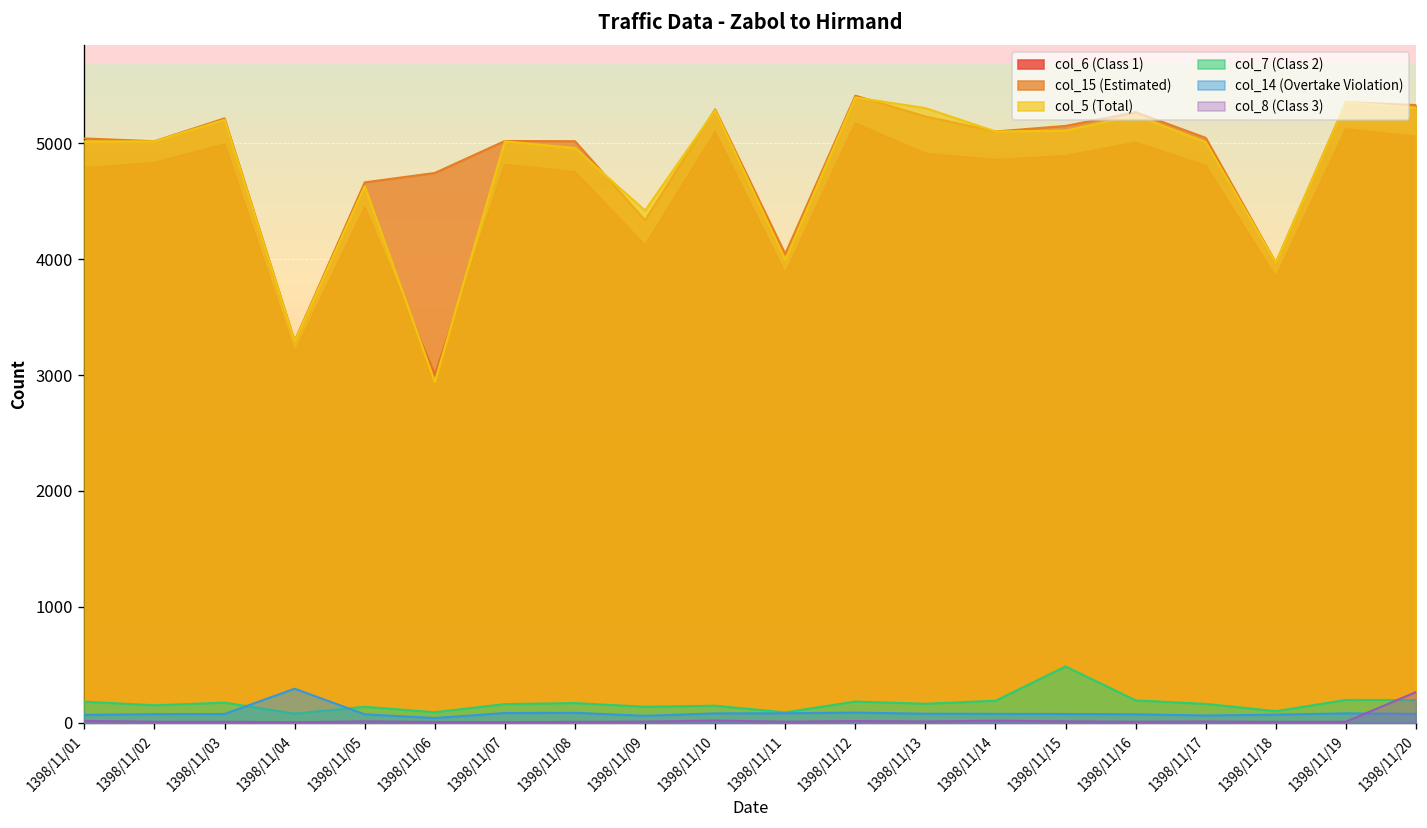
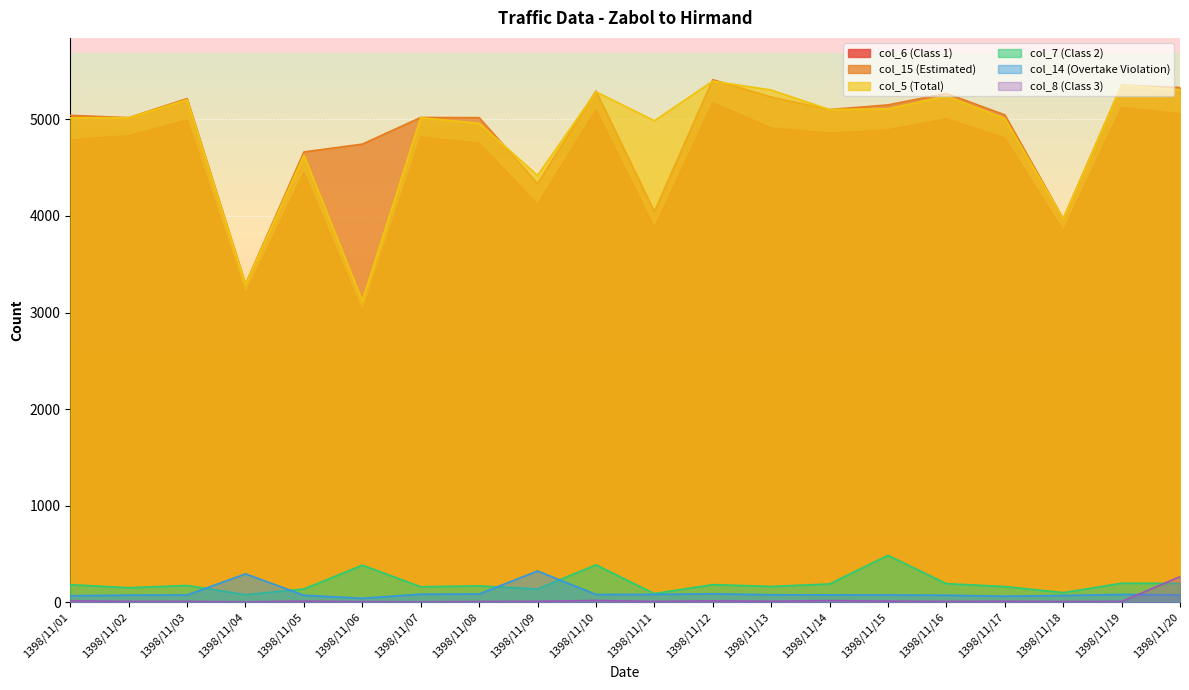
  {
    "col_5 (Total)": {
      "1398/11/05": 4600,
-     "1398/11/06": 2900,
+     "1398/11/06": 3100,
      "1398/11/08": 5000,
      "1398/11/09": 4400,
-     "1398/11/11": 4000,
+     "1398/11/11": 5000,
      "1398/11/13": 5300,
      "1398/11/15": 5100,
      "1398/11/17": 5000
    },
    "col_7 (Class 2)": {
      "1398/11/01": 200,
      "1398/11/02": 200,
      "1398/11/03": 200,
      "1398/11/04": 100,
      "1398/11/05": 100,
-     "1398/11/06": 100,
+     "1398/11/06": 400,
      "1398/11/07": 200,
      "1398/11/08": 200,
      "1398/11/09": 100,
-     "1398/11/10": 100,
+     "1398/11/10": 400,
      "1398/11/12": 200,
      "1398/11/13": 200,
      "1398/11/14": 200,
      "1398/11/15": 500,
      "1398/11/16": 200,
      "1398/11/17": 200,
      "1398/11/18": 100,
      "1398/11/19": 200,
      "1398/11/20": 200
    },
    "col_14 (Overtake Violation)": {
      "1398/11/01": 100,
      "1398/11/02": 100,
      "1398/11/03": 100,
      "1398/11/04": 300,
      "1398/11/05": 100,
      "1398/11/06": 0,
      "1398/11/07": 100,
      "1398/11/08": 100,
-     "1398/11/09": 100,
+     "1398/11/09": 300,
      "1398/11/10": 100,
      "1398/11/12": 100,
      "1398/11/13": 100,
      "1398/11/14": 100,
      "1398/11/15": 100,
      "1398/11/16": 100,
      "1398/11/17": 100,
      "1398/11/18": 100,
      "1398/11/19": 100,
      "1398/11/20": 100
    },
    "col_8 (Class 3)": {
      "1398/11/01": 0,
      "1398/11/02": 0,
      "1398/11/03": 0,
      "1398/11/04": 0,
      "1398/11/05": 0,
      "1398/11/06": 0,
      "1398/11/07": 0,
      "1398/11/08": 0,
      "1398/11/09": 0,
      "1398/11/10": 0,
      "1398/11/11": 0,
      "1398/11/12": 0,
      "1398/11/13": 0,
      "1398/11/14": 0,
      "1398/11/15": 0,
      "1398/11/16": 0,
      "1398/11/17": 0,
      "1398/11/18": 0,
      "1398/11/19": 0,
      "1398/11/20": 300
    }
  }
